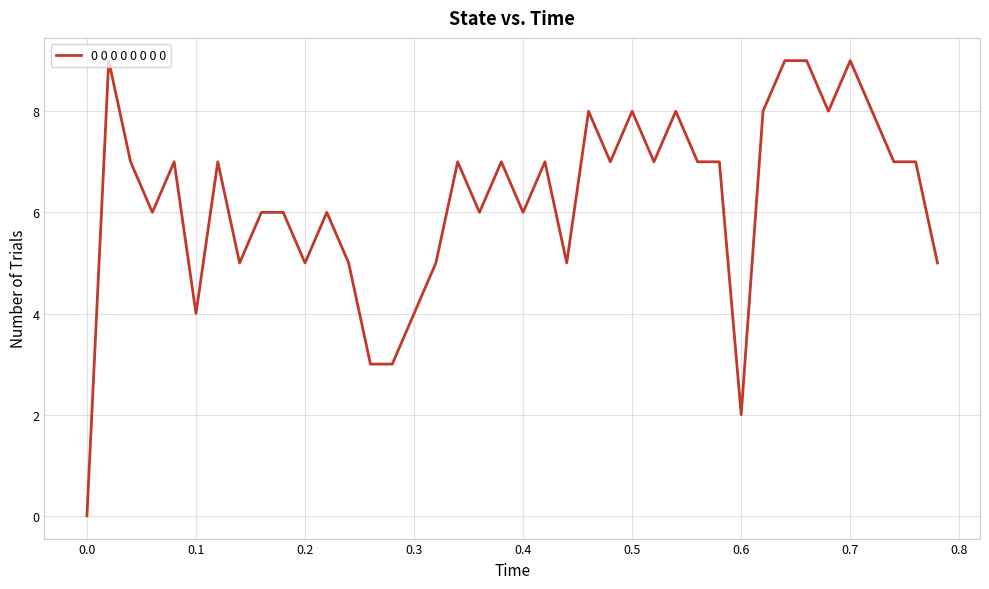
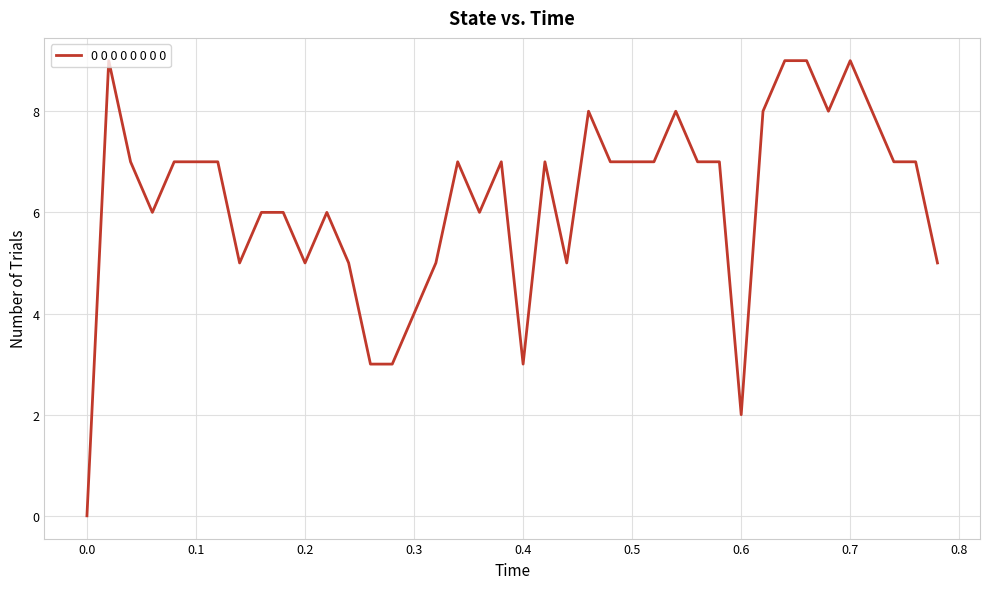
  {
    "0.0": 0,
-   "0.1": 4,
+   "0.1": 7,
    "0.2": 5,
    "0.3": 4,
-   "0.4": 6,
-   "0.5": 8,
+   "0.4": 3,
+   "0.5": 7,
    "0.6": 2,
    "0.7": 9
  }
